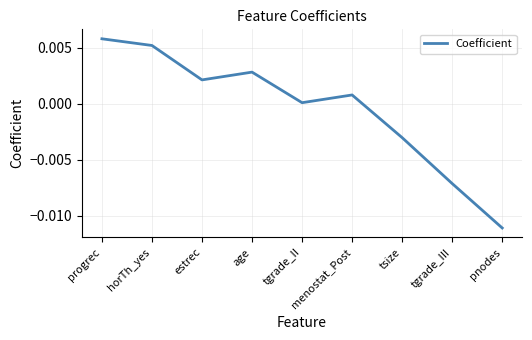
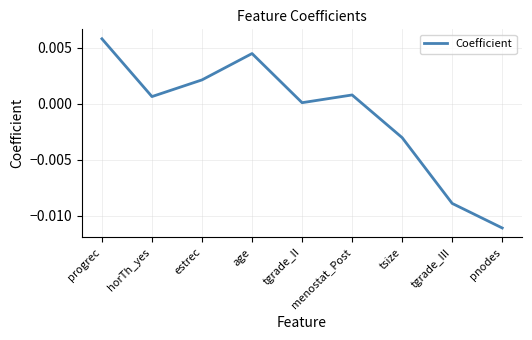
  {
    "progrec": 0.0058,
-   "horTh_yes": 0.0052,
+   "horTh_yes": 0.0006,
    "estrec": 0.0021,
-   "age": 0.0028,
+   "age": 0.0045,
    "tgrade_II": 0.0001,
    "menostat_Post": 0.0008,
    "tsize": -0.0030,
-   "tgrade_III": -0.0071,
+   "tgrade_III": -0.0089,
    "pnodes": -0.0111
  }
